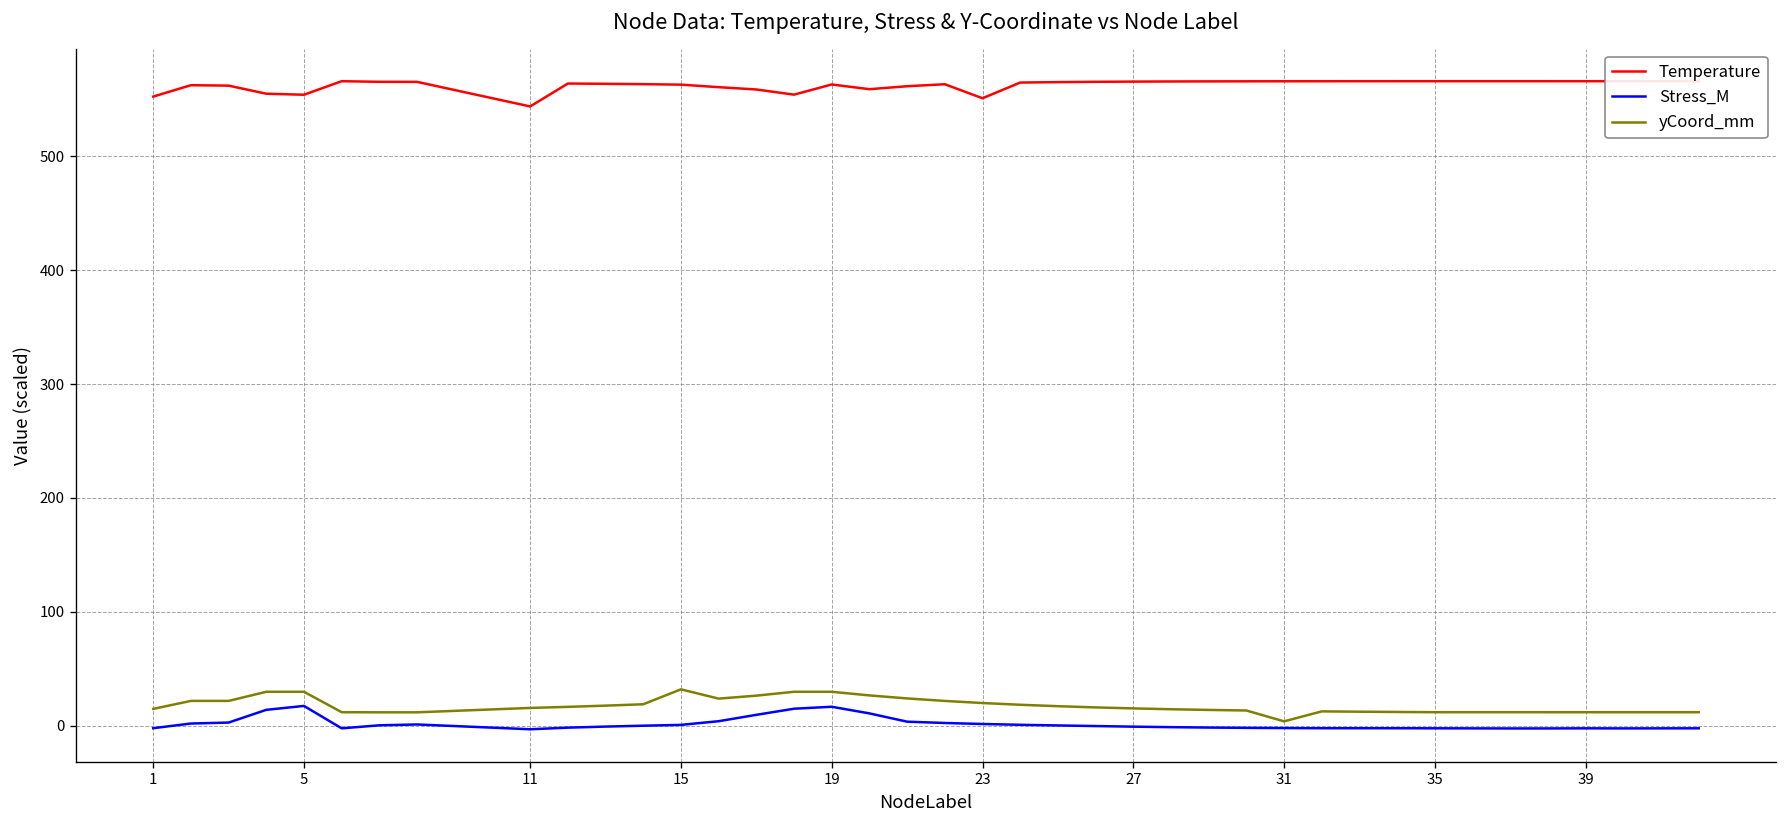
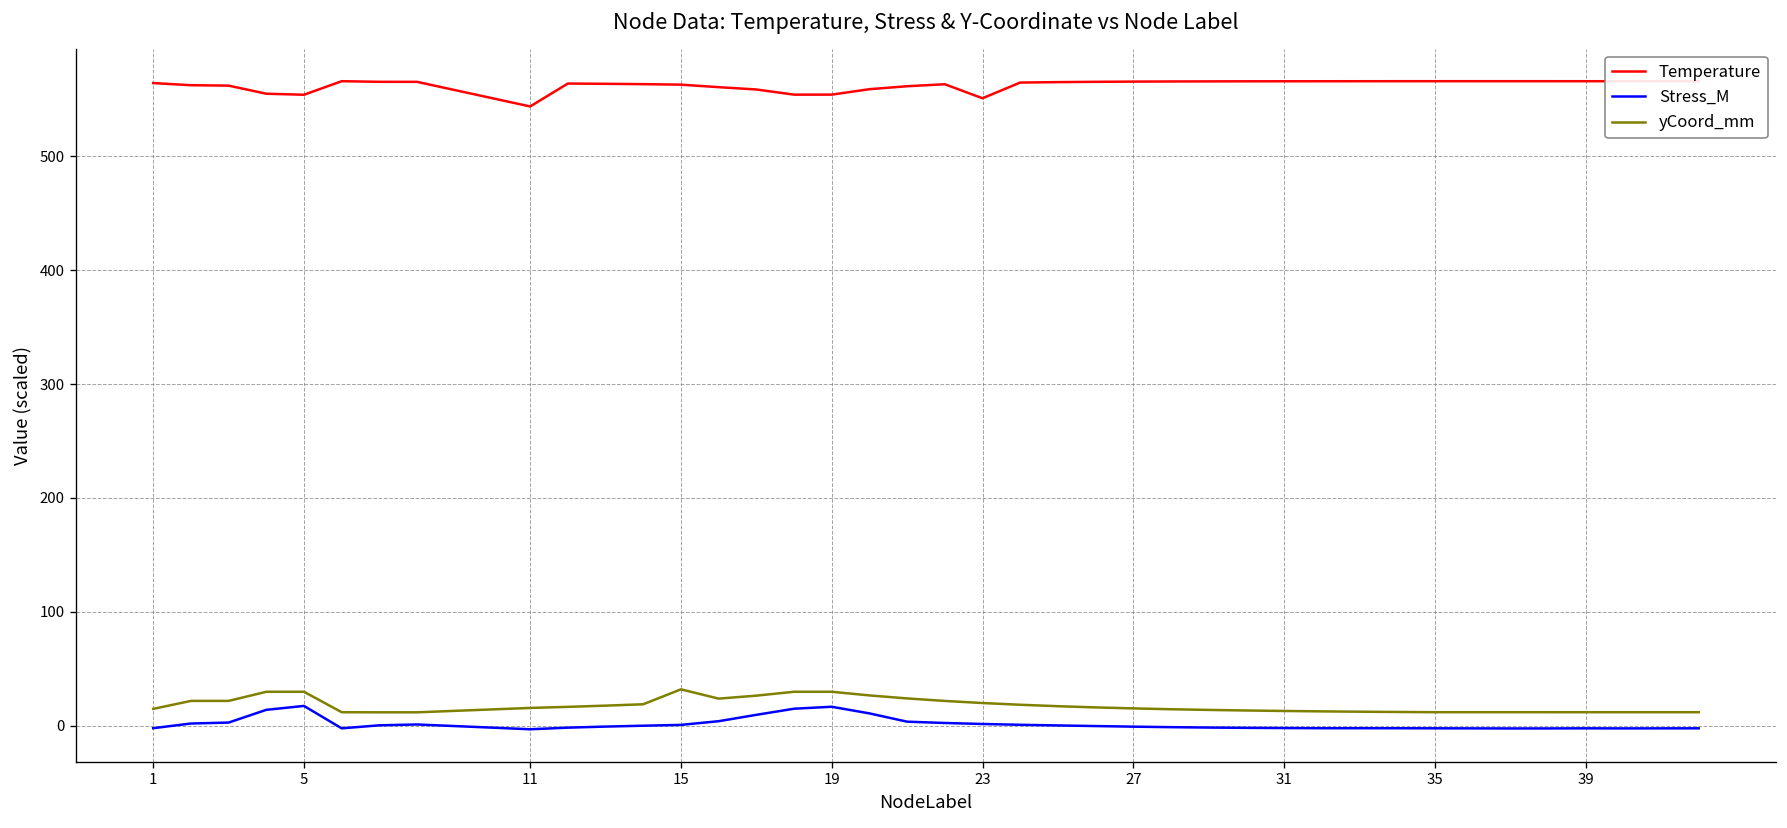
  {
    "Temperature": {
-     "1": 550,
+     "1": 560,
      "5": 550,
      "11": 540,
      "15": 560,
-     "19": 560,
+     "19": 550,
      "23": 550,
      "27": 570,
      "31": 570,
      "35": 570,
      "39": 570
    },
    "Stress_M": {
      "1": 0,
      "5": 20,
      "11": 0,
      "15": 0,
      "19": 20,
      "23": 0,
      "27": 0,
      "31": 0,
      "35": 0,
      "39": 0
    },
    "yCoord_mm": {
      "1": 10,
      "5": 30,
      "11": 20,
      "15": 30,
      "19": 30,
      "23": 20,
      "27": 20,
-     "31": 0,
+     "31": 10,
      "35": 10,
      "39": 10
    }
  }
